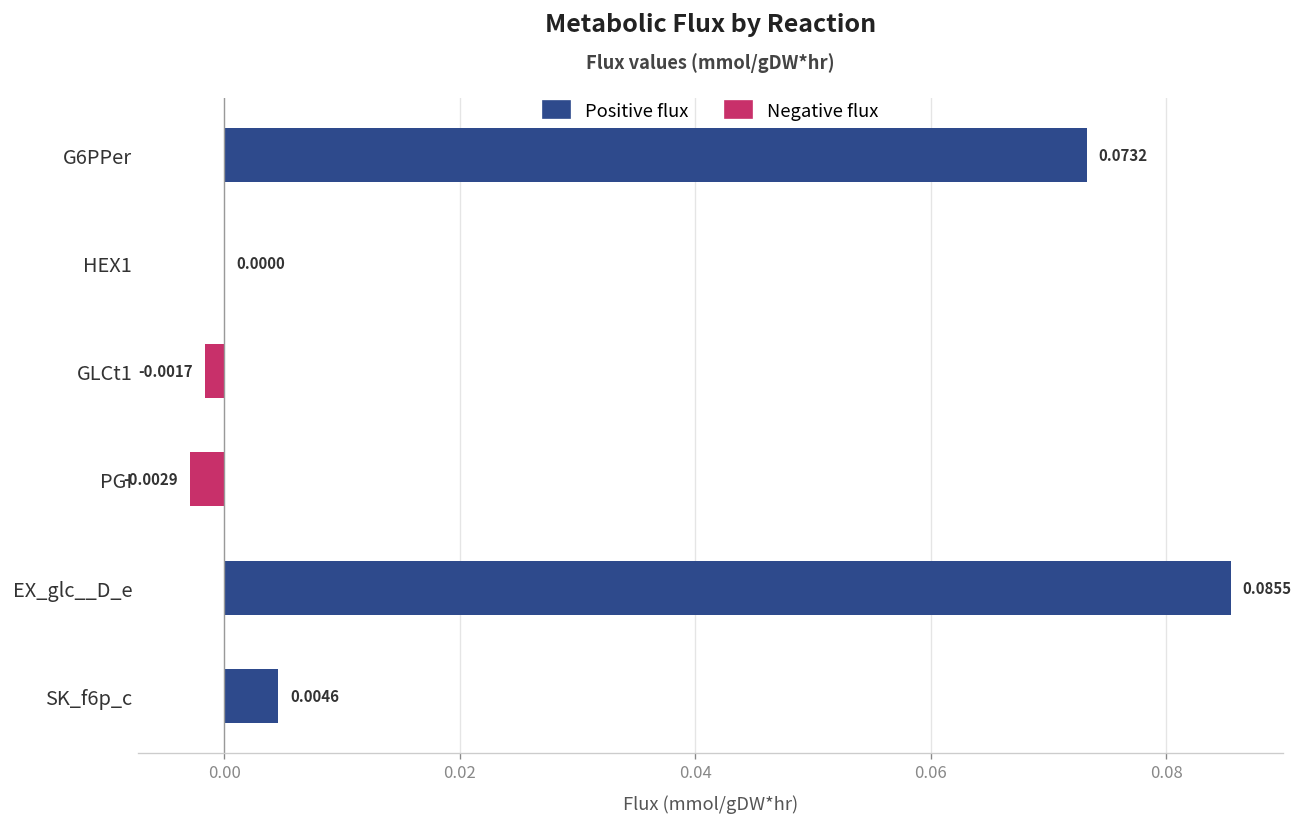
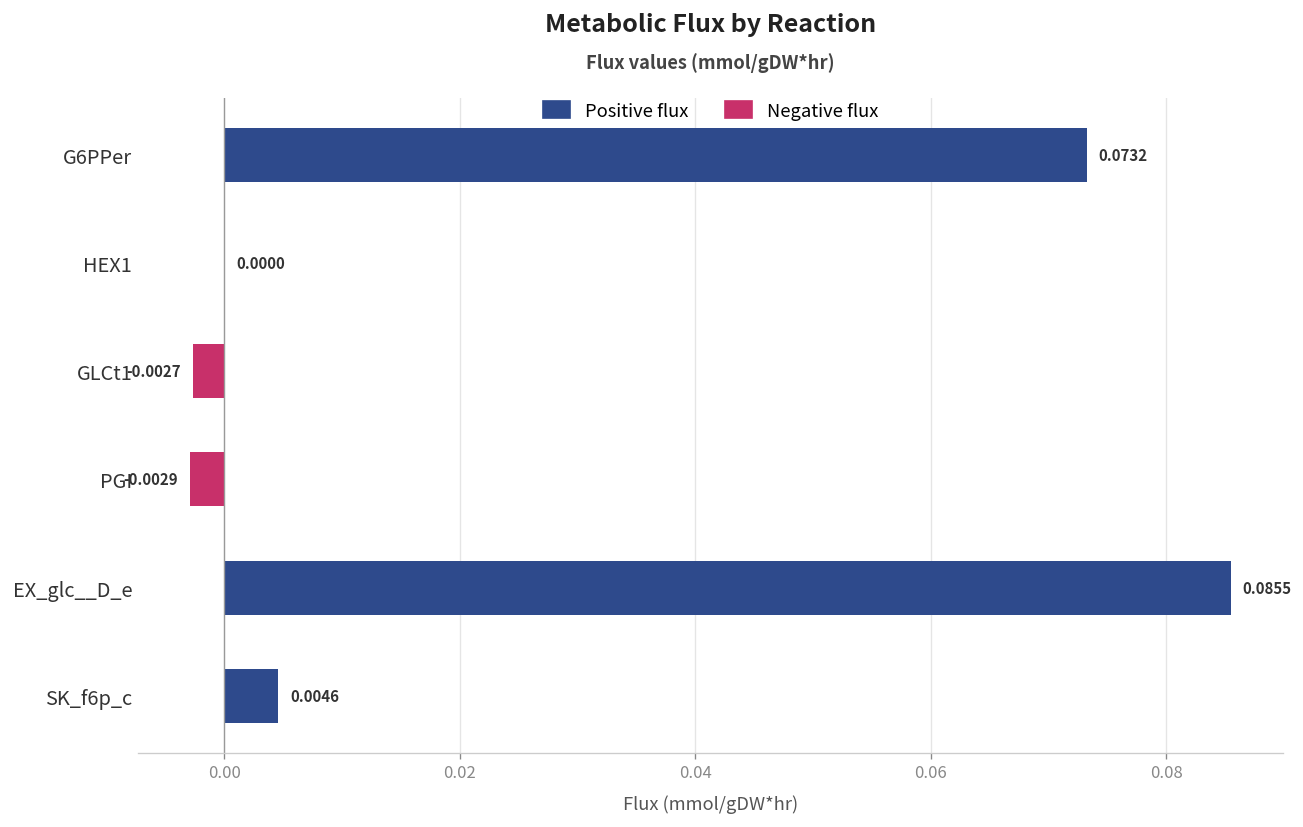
  {
    "G6PPer": 0.0732,
    "HEX1": 0.0000,
-   "GLCt1": -0.0017,
+   "GLCt1": -0.0027,
    "PGI": -0.0029,
    "EX_glc__D_e": 0.0855,
    "SK_f6p_c": 0.0046
  }
